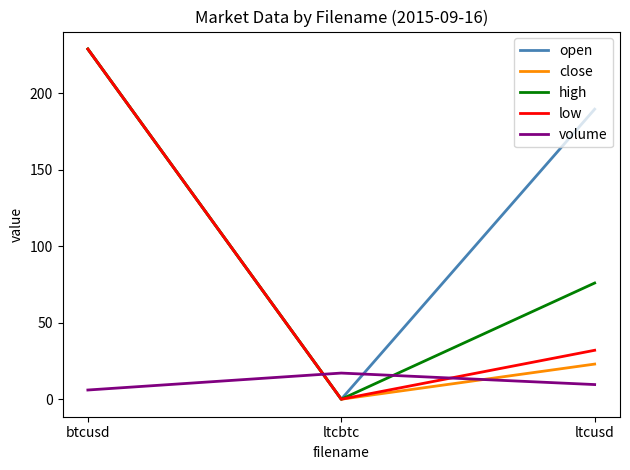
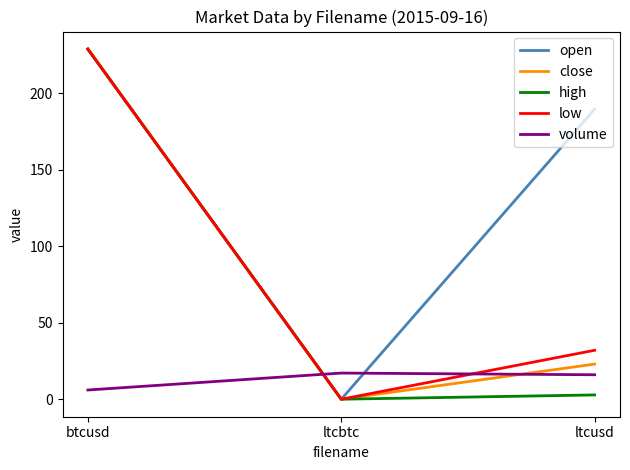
  {
    "close": {
      "ltcusd": 23
    },
    "high": {
-     "ltcusd": 76
+     "ltcusd": 3
    },
    "low": {
      "ltcusd": 32
    },
    "volume": {
      "btcusd": 6,
      "ltcbtc": 17,
-     "ltcusd": 10
+     "ltcusd": 16
    }
  }
